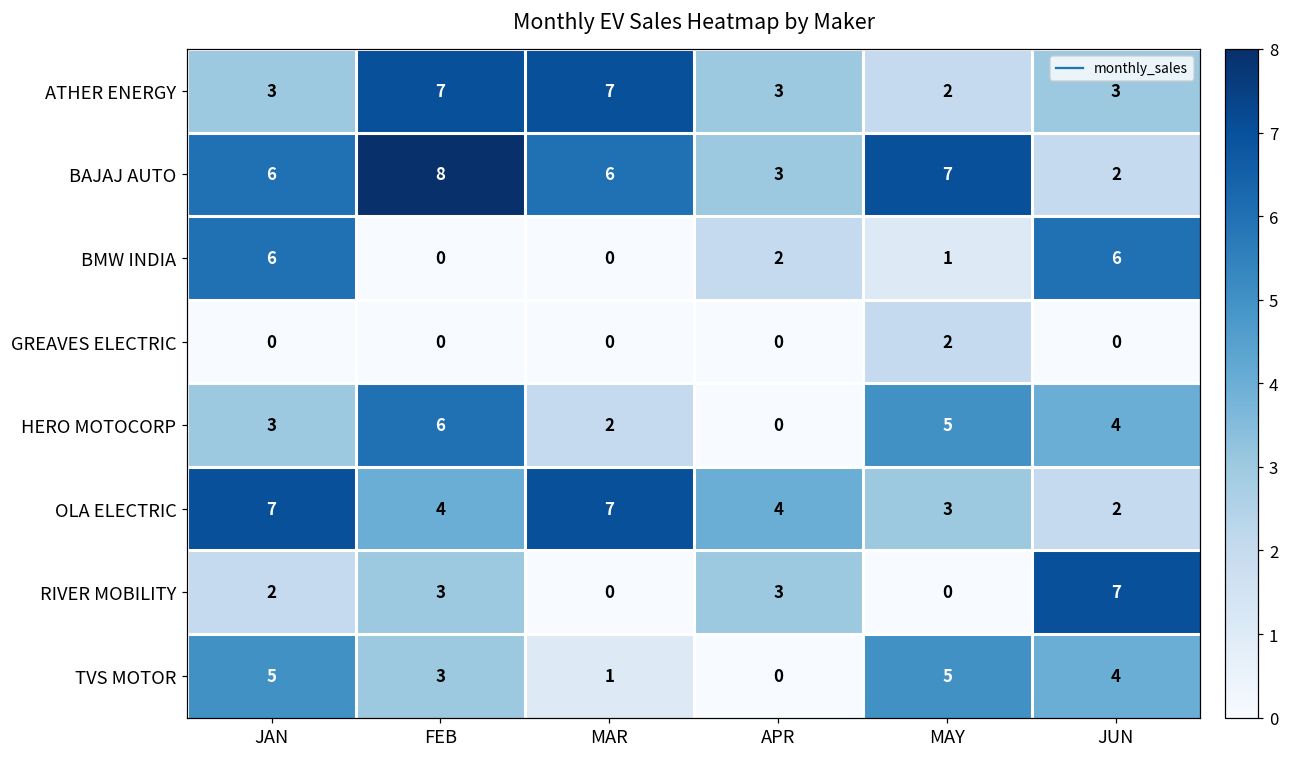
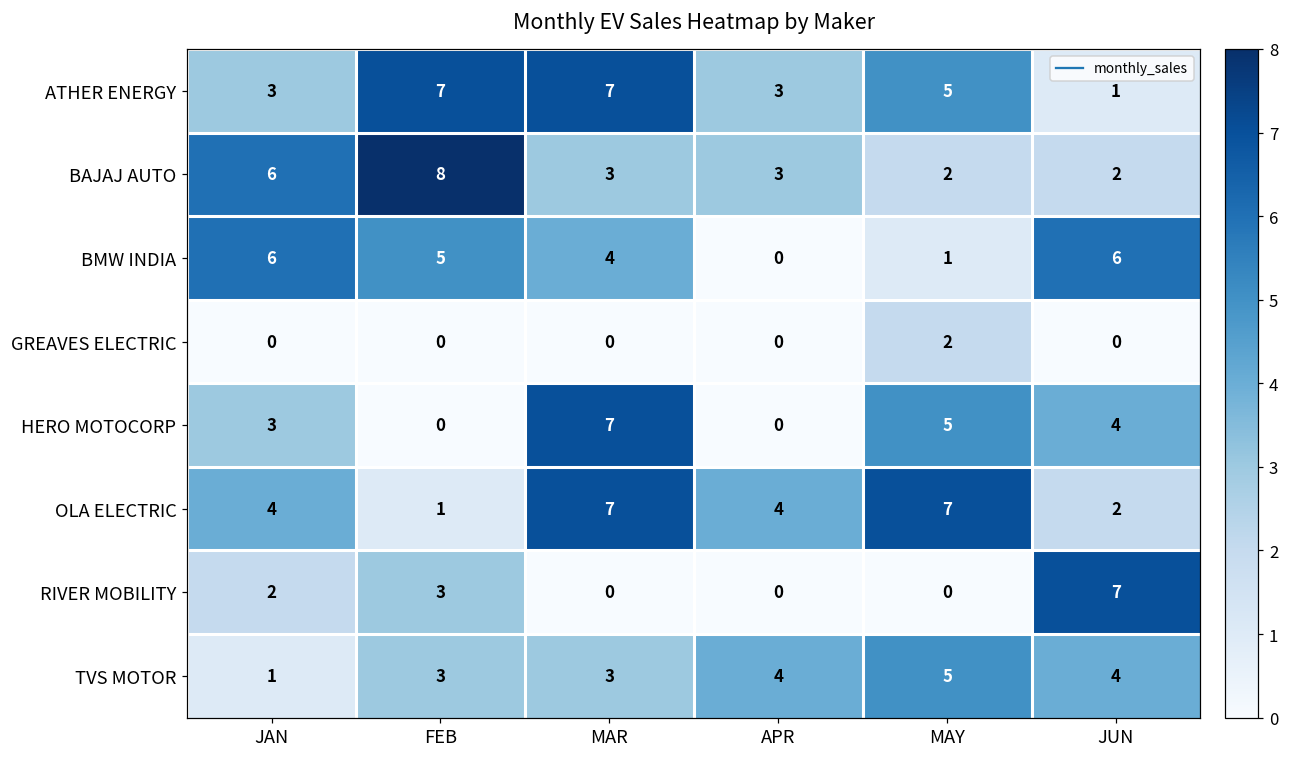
  {
    "ATHER ENERGY": {
      "JAN": 3,
      "FEB": 7,
      "MAR": 7,
      "APR": 3,
-     "MAY": 2,
-     "JUN": 3
+     "MAY": 5,
+     "JUN": 1
    },
    "BAJAJ AUTO": {
      "JAN": 6,
      "FEB": 8,
-     "MAR": 6,
+     "MAR": 3,
      "APR": 3,
-     "MAY": 7,
+     "MAY": 2,
      "JUN": 2
    },
    "BMW INDIA": {
      "JAN": 6,
-     "FEB": 0,
-     "MAR": 0,
-     "APR": 2,
+     "FEB": 5,
+     "MAR": 4,
+     "APR": 0,
      "MAY": 1,
      "JUN": 6
    },
    "GREAVES ELECTRIC": {
      "JAN": 0,
      "FEB": 0,
      "MAR": 0,
      "APR": 0,
      "MAY": 2,
      "JUN": 0
    },
    "HERO MOTOCORP": {
      "JAN": 3,
-     "FEB": 6,
-     "MAR": 2,
+     "FEB": 0,
+     "MAR": 7,
      "APR": 0,
      "MAY": 5,
      "JUN": 4
    },
    "OLA ELECTRIC": {
-     "JAN": 7,
-     "FEB": 4,
+     "JAN": 4,
+     "FEB": 1,
      "MAR": 7,
      "APR": 4,
-     "MAY": 3,
+     "MAY": 7,
      "JUN": 2
    },
    "RIVER MOBILITY": {
      "JAN": 2,
      "FEB": 3,
      "MAR": 0,
-     "APR": 3,
+     "APR": 0,
      "MAY": 0,
      "JUN": 7
    },
    "TVS MOTOR": {
-     "JAN": 5,
+     "JAN": 1,
      "FEB": 3,
-     "MAR": 1,
-     "APR": 0,
+     "MAR": 3,
+     "APR": 4,
      "MAY": 5,
      "JUN": 4
    }
  }
